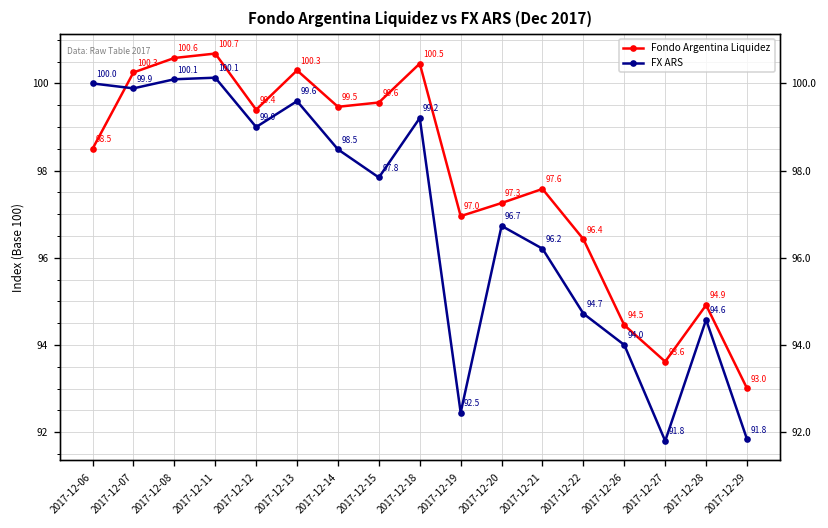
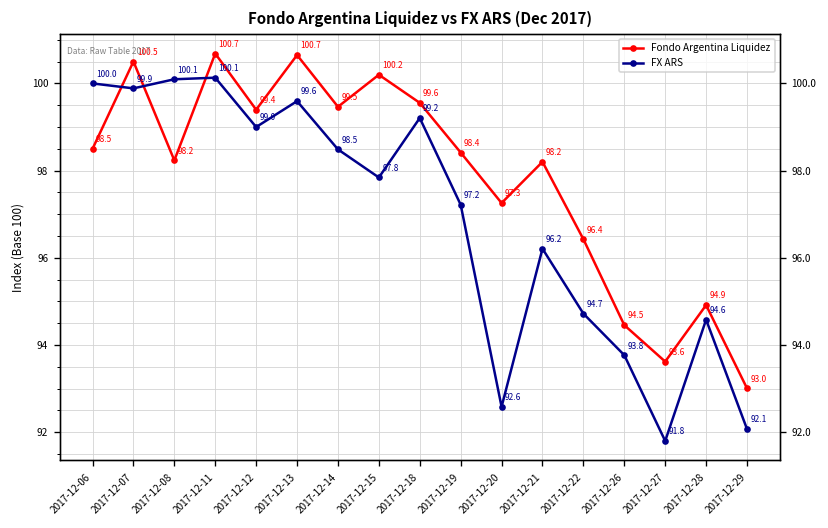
  {
    "Fondo Argentina Liquidez": {
      "2017-12-06": 98.5,
-     "2017-12-07": 100.3,
-     "2017-12-08": 100.6,
+     "2017-12-07": 100.5,
+     "2017-12-08": 98.2,
      "2017-12-11": 100.7,
      "2017-12-12": 99.4,
-     "2017-12-13": 100.3,
+     "2017-12-13": 100.7,
      "2017-12-14": 99.5,
-     "2017-12-15": 99.6,
-     "2017-12-18": 100.5,
-     "2017-12-19": 97.0,
+     "2017-12-15": 100.2,
+     "2017-12-18": 99.6,
+     "2017-12-19": 98.4,
      "2017-12-20": 97.3,
-     "2017-12-21": 97.6,
+     "2017-12-21": 98.2,
      "2017-12-22": 96.4,
      "2017-12-26": 94.5,
      "2017-12-27": 93.6,
      "2017-12-28": 94.9,
      "2017-12-29": 93.0
    },
    "FX ARS": {
      "2017-12-06": 100.0,
      "2017-12-07": 99.9,
      "2017-12-08": 100.1,
      "2017-12-11": 100.1,
      "2017-12-12": 99.0,
      "2017-12-13": 99.6,
      "2017-12-14": 98.5,
      "2017-12-15": 97.8,
      "2017-12-18": 99.2,
-     "2017-12-19": 92.5,
-     "2017-12-20": 96.7,
+     "2017-12-19": 97.2,
+     "2017-12-20": 92.6,
      "2017-12-21": 96.2,
      "2017-12-22": 94.7,
-     "2017-12-26": 94.0,
+     "2017-12-26": 93.8,
      "2017-12-27": 91.8,
      "2017-12-28": 94.6,
-     "2017-12-29": 91.8
+     "2017-12-29": 92.1
    }
  }
